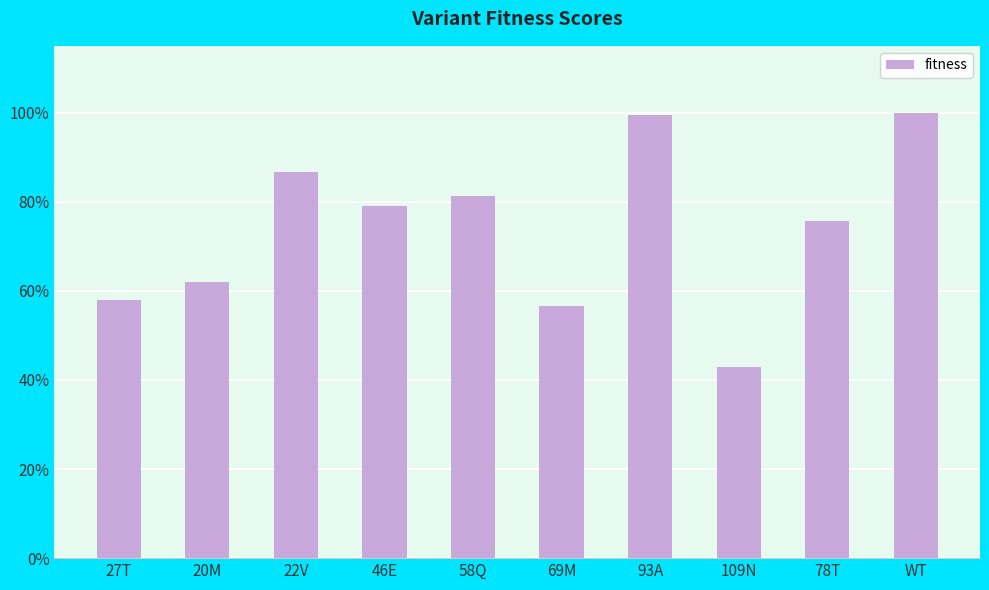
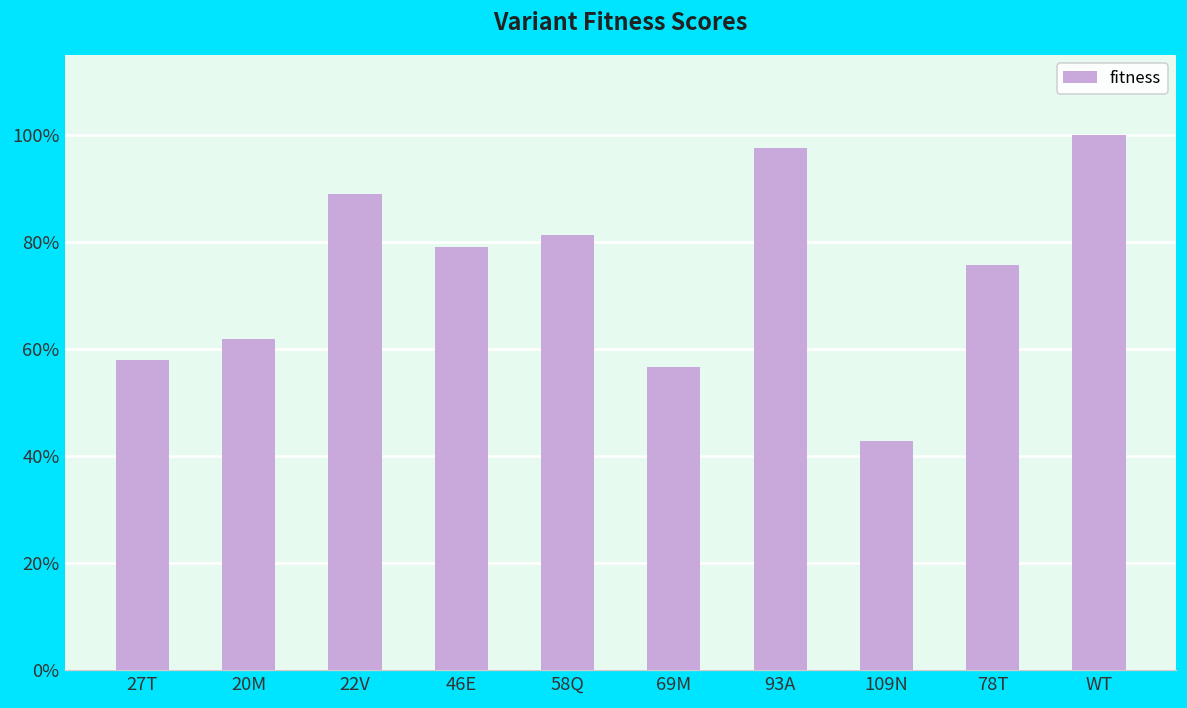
  {
    "27T": "58%",
    "20M": "62%",
-   "22V": "87%",
+   "22V": "89%",
    "46E": "79%",
    "58Q": "81%",
    "69M": "57%",
-   "93A": "99%",
+   "93A": "98%",
    "109N": "43%",
    "78T": "76%",
    "WT": "100%"
  }
